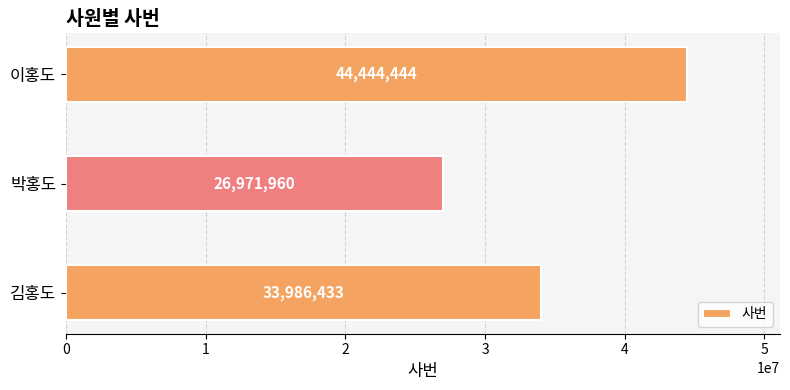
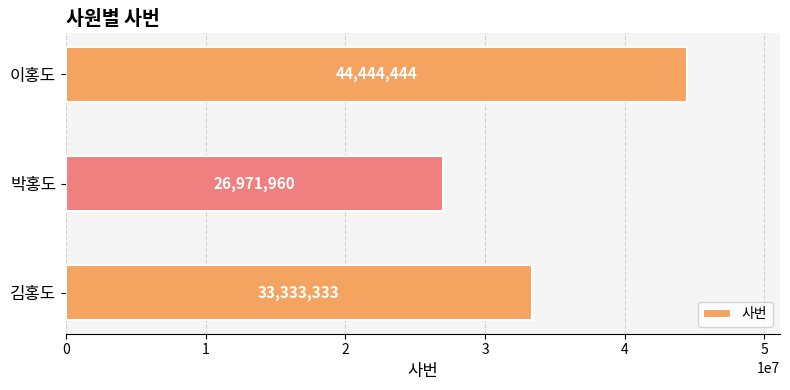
  {
    "이홍도": "44,444,444",
    "박홍도": "26,971,960",
-   "김홍도": "33,986,433"
+   "김홍도": "33,333,333"
  }
